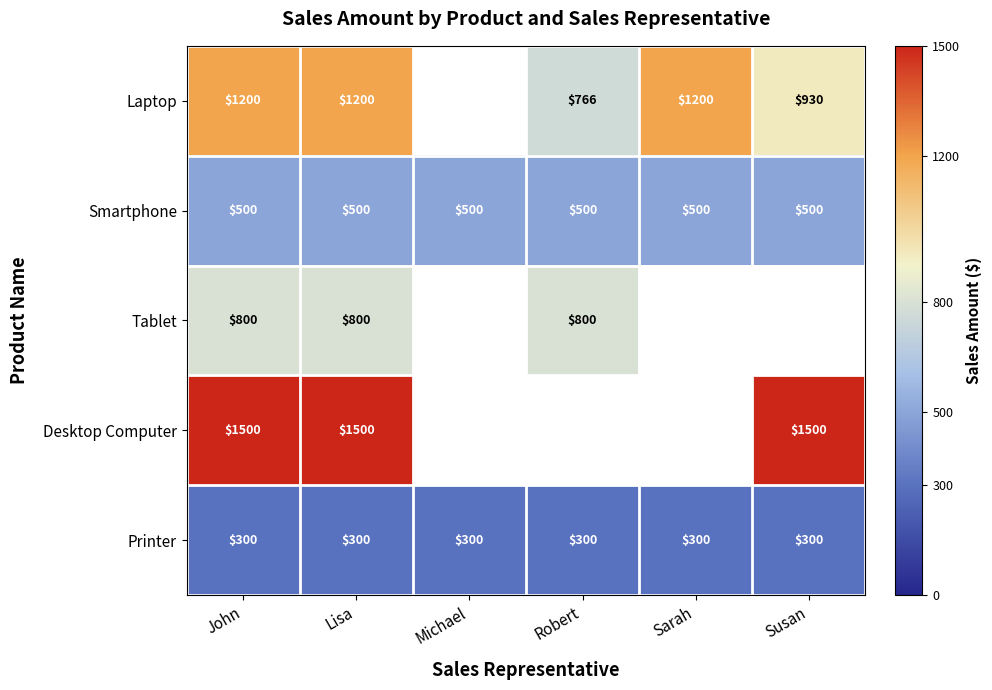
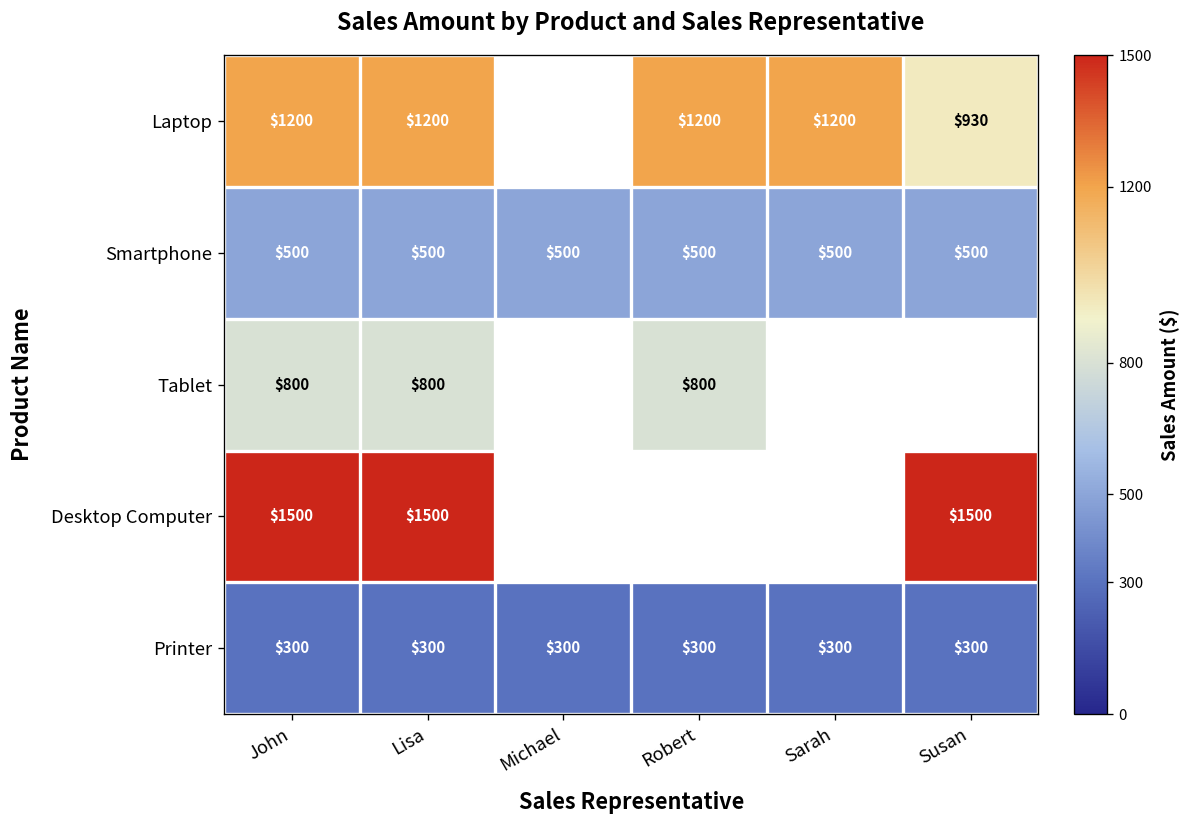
  {
    "Laptop": {
      "John": "$1200",
      "Lisa": "$1200",
-     "Robert": "$766",
+     "Robert": "$1200",
      "Sarah": "$1200",
      "Susan": "$930"
    },
    "Smartphone": {
      "John": "$500",
      "Lisa": "$500",
      "Michael": "$500",
      "Robert": "$500",
      "Sarah": "$500",
      "Susan": "$500"
    },
    "Tablet": {
      "John": "$800",
      "Lisa": "$800",
      "Robert": "$800"
    },
    "Desktop Computer": {
      "John": "$1500",
      "Lisa": "$1500",
      "Susan": "$1500"
    },
    "Printer": {
      "John": "$300",
      "Lisa": "$300",
      "Michael": "$300",
      "Robert": "$300",
      "Sarah": "$300",
      "Susan": "$300"
    }
  }
